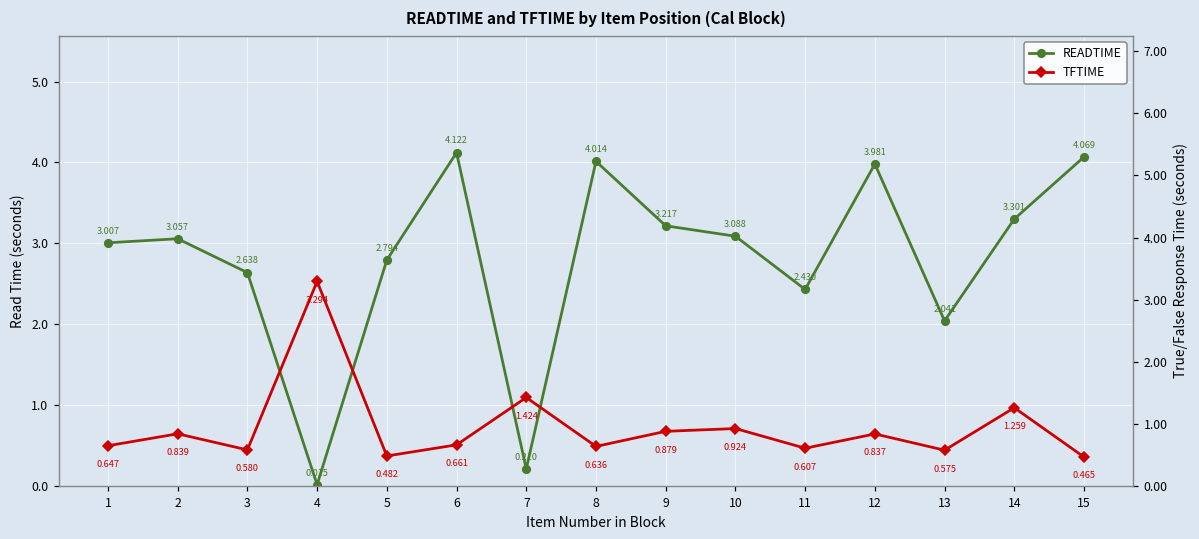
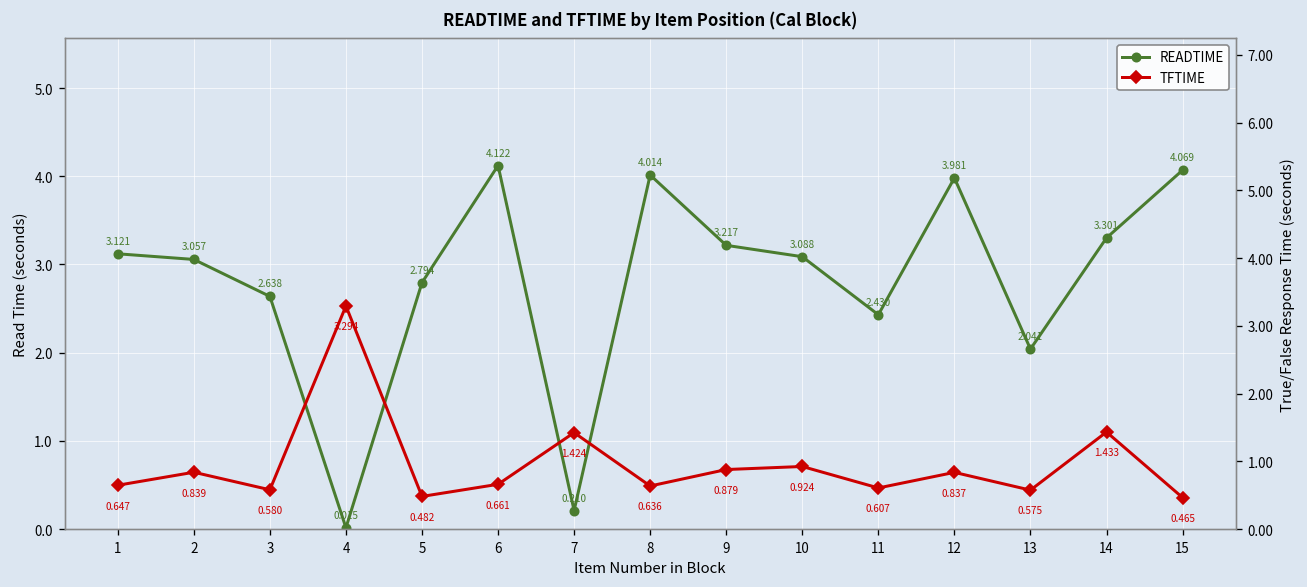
  {
    "READTIME": {
-     "1": 3.007,
+     "1": 3.121,
      "2": 3.057,
      "3": 2.638,
      "4": 0.015,
      "5": 2.794,
      "6": 4.122,
      "7": 0.210,
      "8": 4.014,
      "9": 3.217,
      "10": 3.088,
      "11": 2.430,
      "12": 3.981,
      "13": 2.041,
      "14": 3.301,
      "15": 4.069
    },
    "TFTIME": {
      "1": 0.647,
      "2": 0.839,
      "3": 0.580,
      "4": 3.294,
      "5": 0.482,
      "6": 0.661,
      "7": 1.424,
      "8": 0.636,
      "9": 0.879,
      "10": 0.924,
      "11": 0.607,
      "12": 0.837,
      "13": 0.575,
-     "14": 1.259,
+     "14": 1.433,
      "15": 0.465
    }
  }
